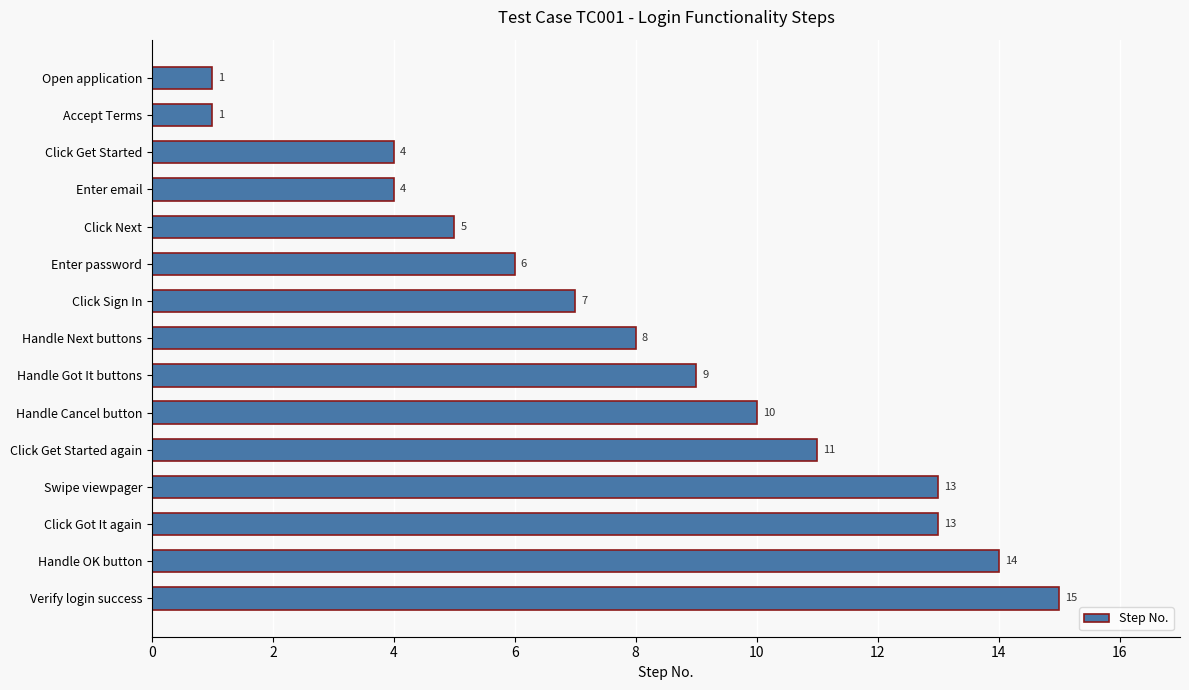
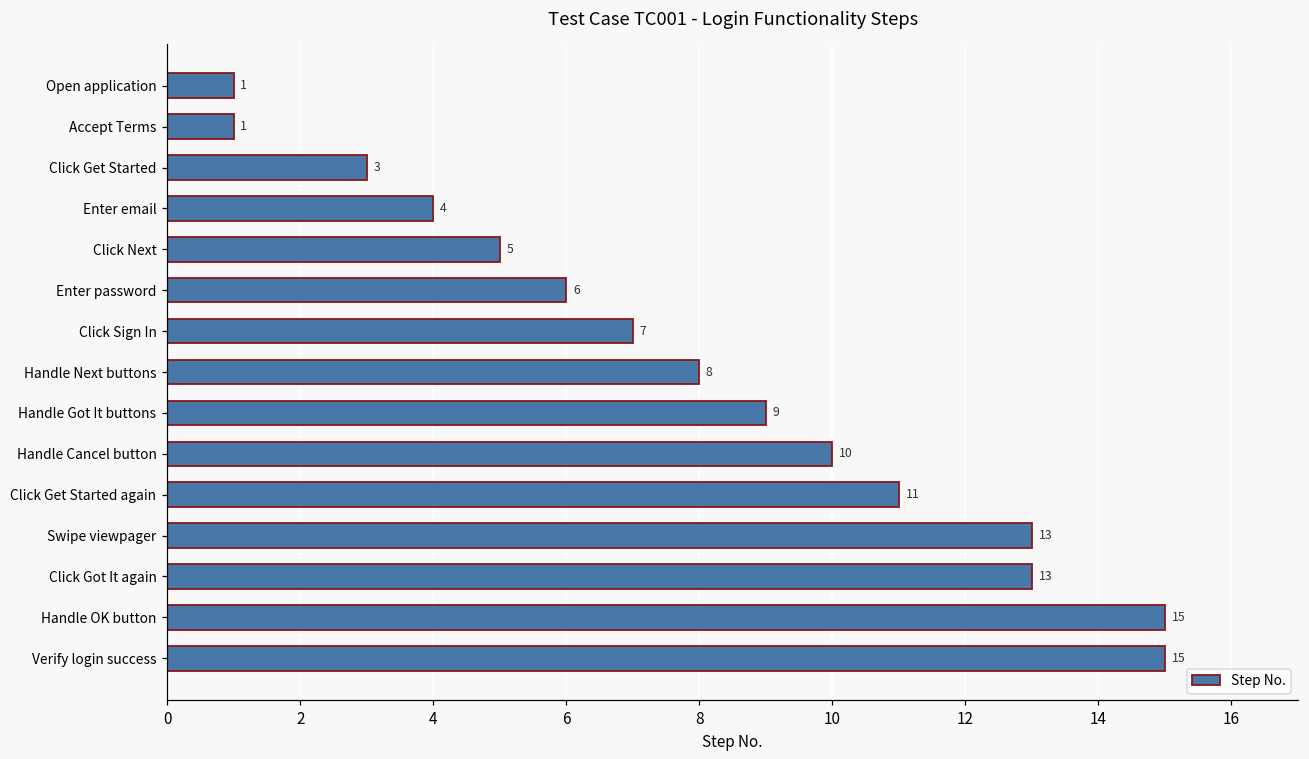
  {
    "Open application": 1,
    "Accept Terms": 1,
-   "Click Get Started": 4,
+   "Click Get Started": 3,
    "Enter email": 4,
    "Click Next": 5,
    "Enter password": 6,
    "Click Sign In": 7,
    "Handle Next buttons": 8,
    "Handle Got It buttons": 9,
    "Handle Cancel button": 10,
    "Click Get Started again": 11,
    "Swipe viewpager": 13,
    "Click Got It again": 13,
-   "Handle OK button": 14,
+   "Handle OK button": 15,
    "Verify login success": 15
  }
